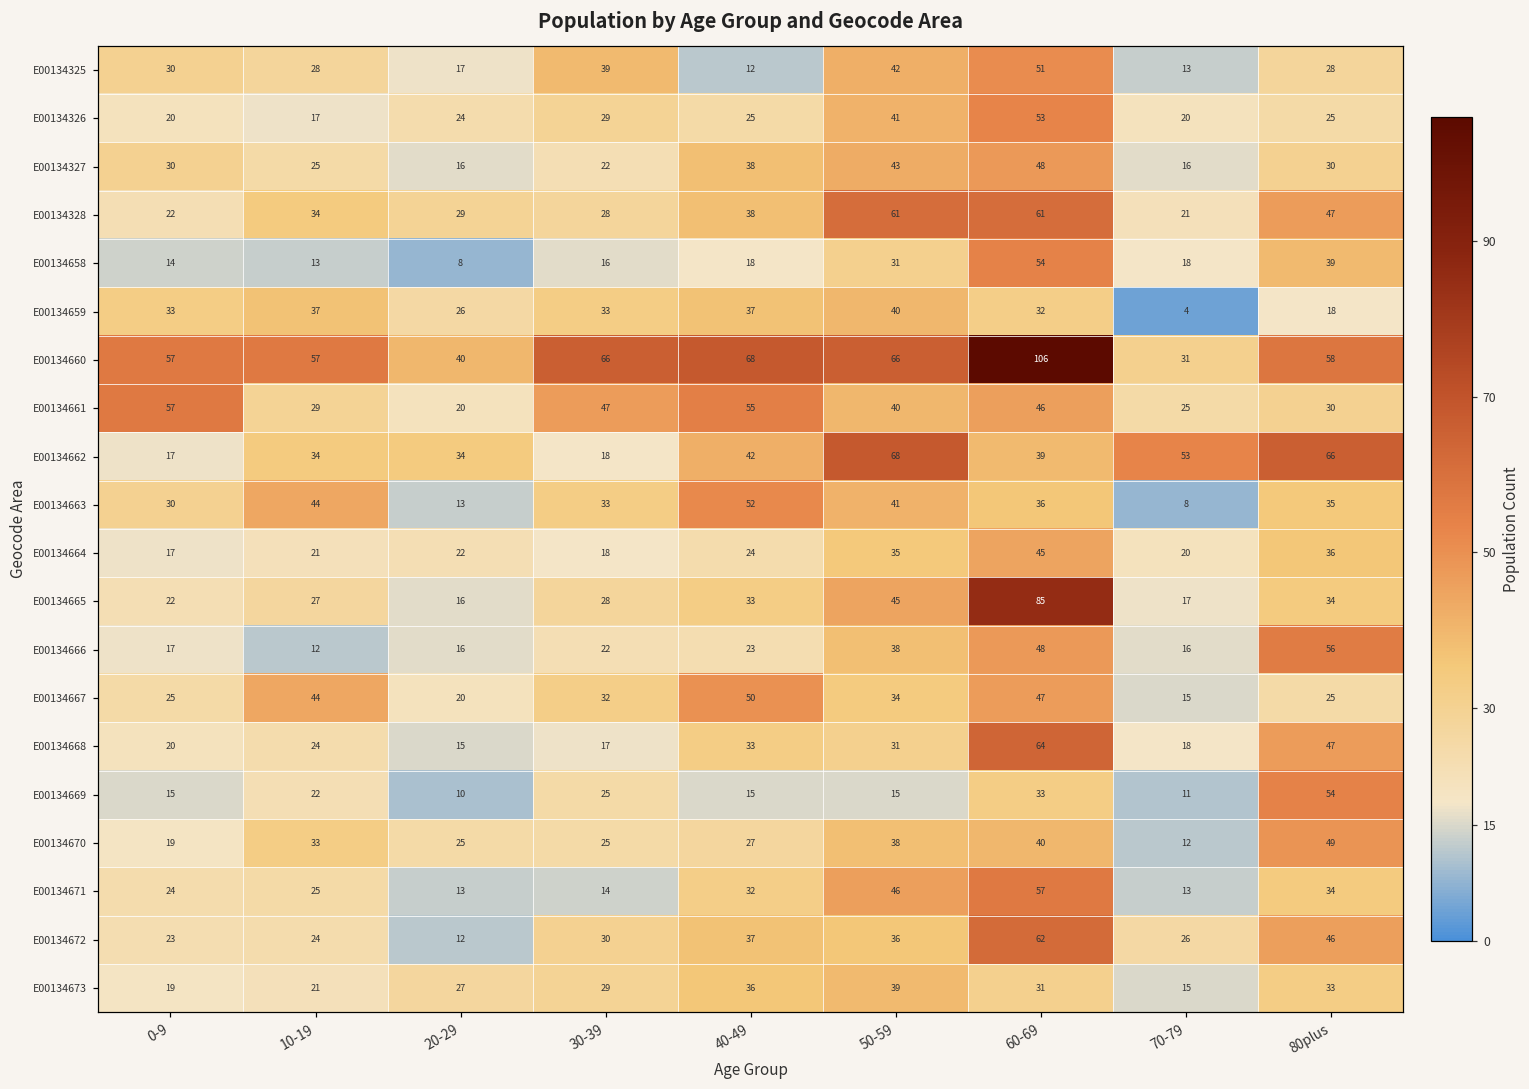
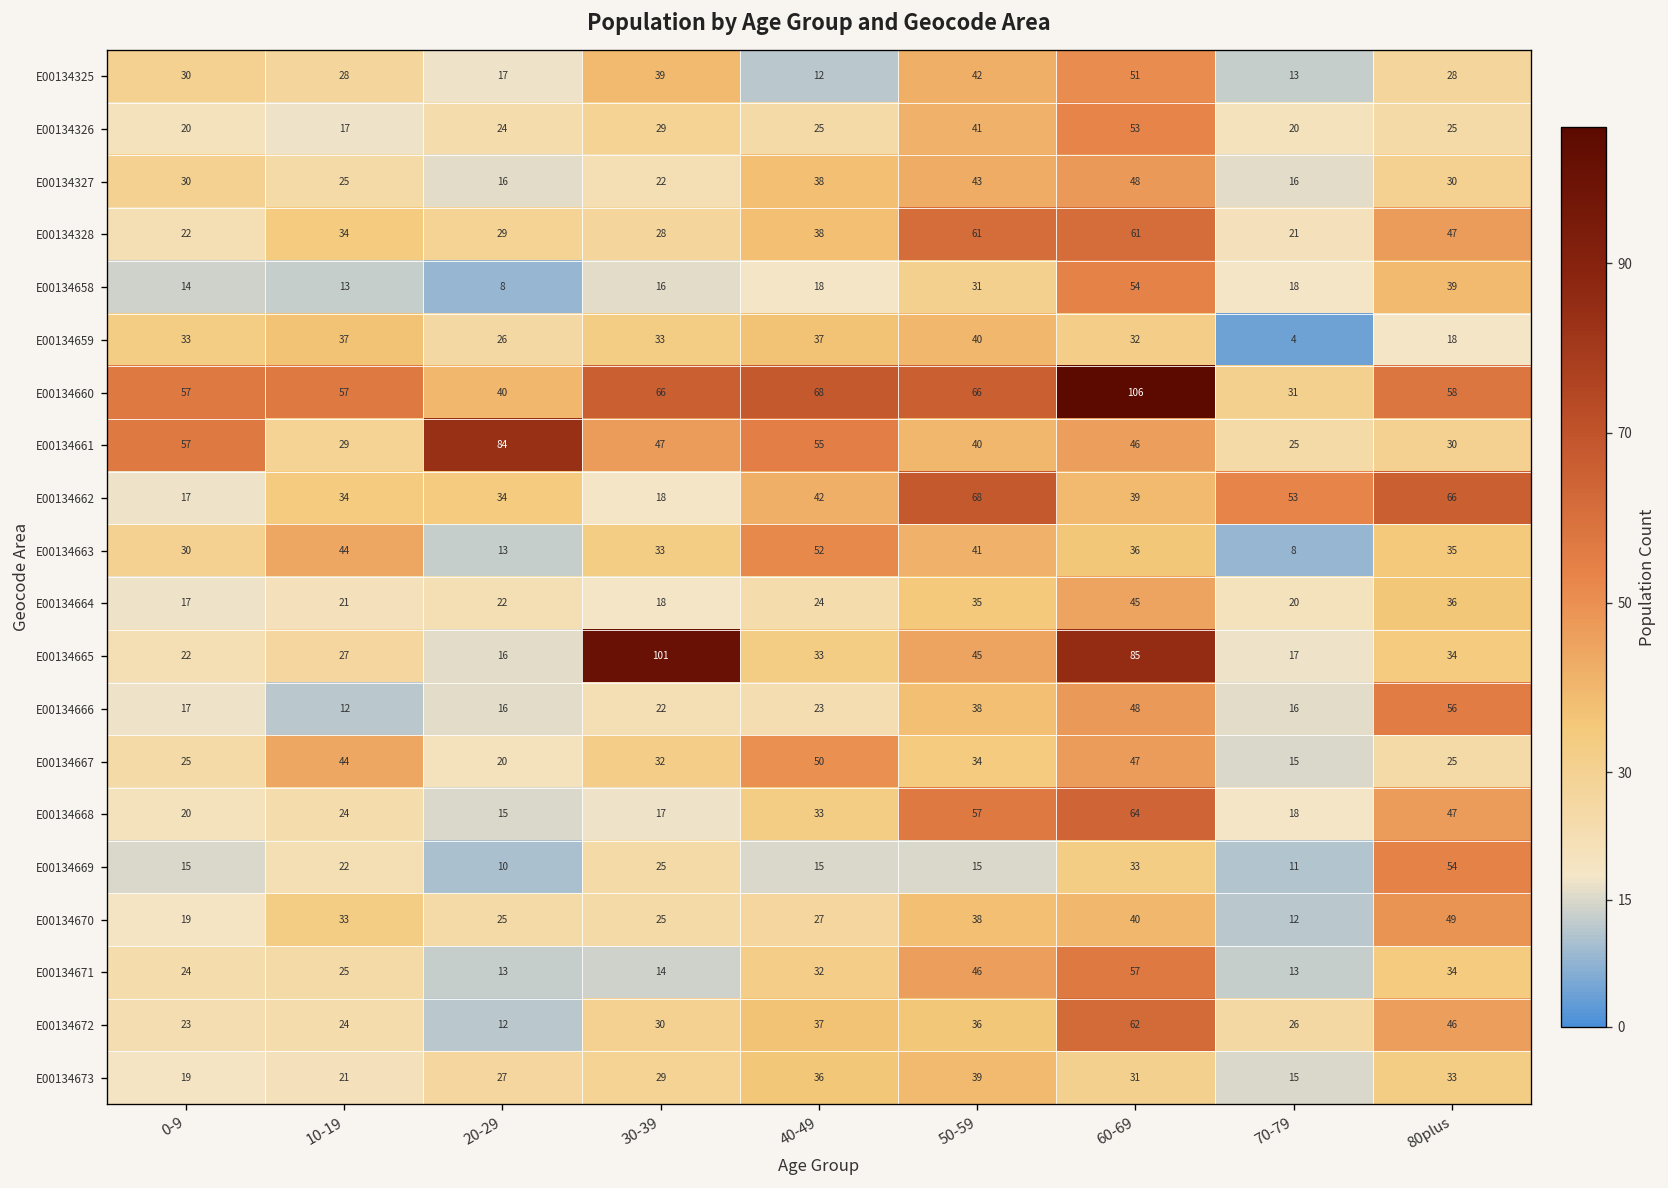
  {
    "E00134325": {
      "0-9": 30,
      "10-19": 28,
      "20-29": 17,
      "30-39": 39,
      "40-49": 12,
      "50-59": 42,
      "60-69": 51,
      "70-79": 13,
      "80plus": 28
    },
    "E00134326": {
      "0-9": 20,
      "10-19": 17,
      "20-29": 24,
      "30-39": 29,
      "40-49": 25,
      "50-59": 41,
      "60-69": 53,
      "70-79": 20,
      "80plus": 25
    },
    "E00134327": {
      "0-9": 30,
      "10-19": 25,
      "20-29": 16,
      "30-39": 22,
      "40-49": 38,
      "50-59": 43,
      "60-69": 48,
      "70-79": 16,
      "80plus": 30
    },
    "E00134328": {
      "0-9": 22,
      "10-19": 34,
      "20-29": 29,
      "30-39": 28,
      "40-49": 38,
      "50-59": 61,
      "60-69": 61,
      "70-79": 21,
      "80plus": 47
    },
    "E00134658": {
      "0-9": 14,
      "10-19": 13,
      "20-29": 8,
      "30-39": 16,
      "40-49": 18,
      "50-59": 31,
      "60-69": 54,
      "70-79": 18,
      "80plus": 39
    },
    "E00134659": {
      "0-9": 33,
      "10-19": 37,
      "20-29": 26,
      "30-39": 33,
      "40-49": 37,
      "50-59": 40,
      "60-69": 32,
      "70-79": 4,
      "80plus": 18
    },
    "E00134660": {
      "0-9": 57,
      "10-19": 57,
      "20-29": 40,
      "30-39": 66,
      "40-49": 68,
      "50-59": 66,
      "60-69": 106,
      "70-79": 31,
      "80plus": 58
    },
    "E00134661": {
      "0-9": 57,
      "10-19": 29,
-     "20-29": 20,
+     "20-29": 84,
      "30-39": 47,
      "40-49": 55,
      "50-59": 40,
      "60-69": 46,
      "70-79": 25,
      "80plus": 30
    },
    "E00134662": {
      "0-9": 17,
      "10-19": 34,
      "20-29": 34,
      "30-39": 18,
      "40-49": 42,
      "50-59": 68,
      "60-69": 39,
      "70-79": 53,
      "80plus": 66
    },
    "E00134663": {
      "0-9": 30,
      "10-19": 44,
      "20-29": 13,
      "30-39": 33,
      "40-49": 52,
      "50-59": 41,
      "60-69": 36,
      "70-79": 8,
      "80plus": 35
    },
    "E00134664": {
      "0-9": 17,
      "10-19": 21,
      "20-29": 22,
      "30-39": 18,
      "40-49": 24,
      "50-59": 35,
      "60-69": 45,
      "70-79": 20,
      "80plus": 36
    },
    "E00134665": {
      "0-9": 22,
      "10-19": 27,
      "20-29": 16,
-     "30-39": 28,
+     "30-39": 101,
      "40-49": 33,
      "50-59": 45,
      "60-69": 85,
      "70-79": 17,
      "80plus": 34
    },
    "E00134666": {
      "0-9": 17,
      "10-19": 12,
      "20-29": 16,
      "30-39": 22,
      "40-49": 23,
      "50-59": 38,
      "60-69": 48,
      "70-79": 16,
      "80plus": 56
    },
    "E00134667": {
      "0-9": 25,
      "10-19": 44,
      "20-29": 20,
      "30-39": 32,
      "40-49": 50,
      "50-59": 34,
      "60-69": 47,
      "70-79": 15,
      "80plus": 25
    },
    "E00134668": {
      "0-9": 20,
      "10-19": 24,
      "20-29": 15,
      "30-39": 17,
      "40-49": 33,
-     "50-59": 31,
+     "50-59": 57,
      "60-69": 64,
      "70-79": 18,
      "80plus": 47
    },
    "E00134669": {
      "0-9": 15,
      "10-19": 22,
      "20-29": 10,
      "30-39": 25,
      "40-49": 15,
      "50-59": 15,
      "60-69": 33,
      "70-79": 11,
      "80plus": 54
    },
    "E00134670": {
      "0-9": 19,
      "10-19": 33,
      "20-29": 25,
      "30-39": 25,
      "40-49": 27,
      "50-59": 38,
      "60-69": 40,
      "70-79": 12,
      "80plus": 49
    },
    "E00134671": {
      "0-9": 24,
      "10-19": 25,
      "20-29": 13,
      "30-39": 14,
      "40-49": 32,
      "50-59": 46,
      "60-69": 57,
      "70-79": 13,
      "80plus": 34
    },
    "E00134672": {
      "0-9": 23,
      "10-19": 24,
      "20-29": 12,
      "30-39": 30,
      "40-49": 37,
      "50-59": 36,
      "60-69": 62,
      "70-79": 26,
      "80plus": 46
    },
    "E00134673": {
      "0-9": 19,
      "10-19": 21,
      "20-29": 27,
      "30-39": 29,
      "40-49": 36,
      "50-59": 39,
      "60-69": 31,
      "70-79": 15,
      "80plus": 33
    }
  }
